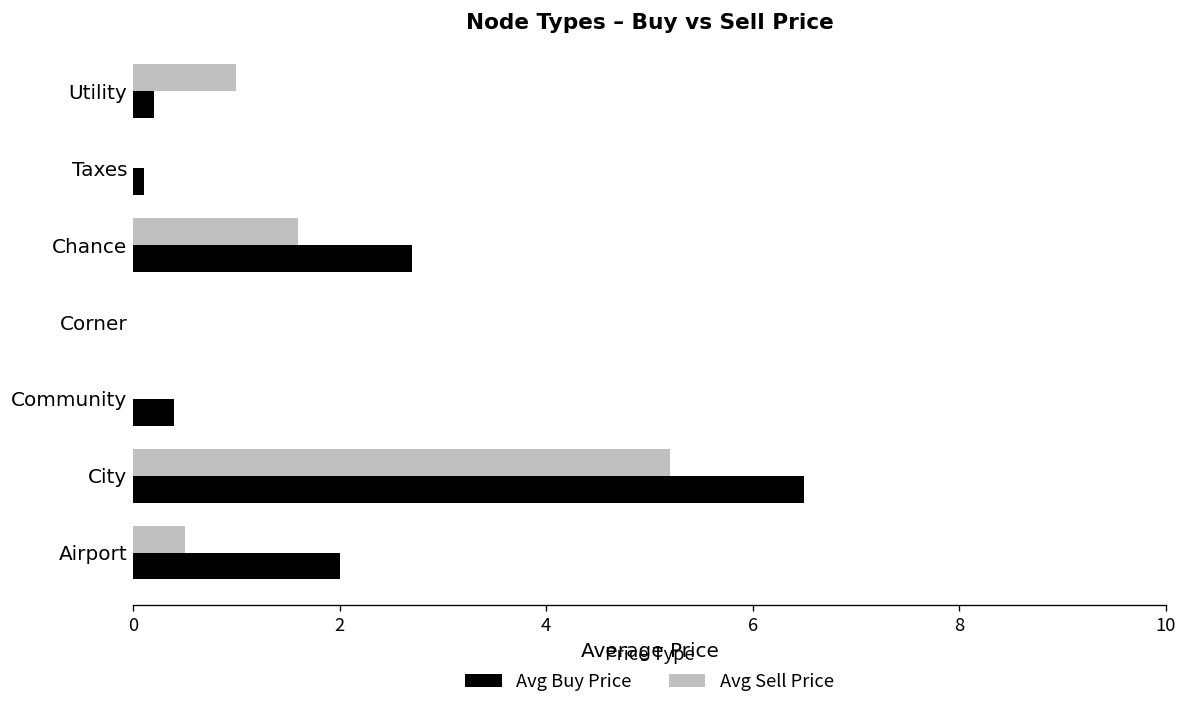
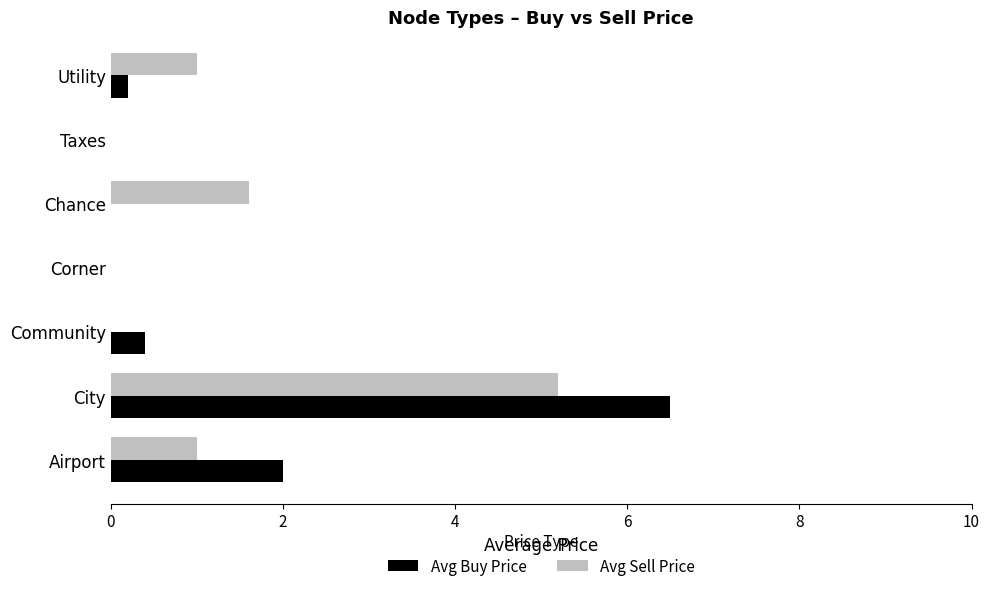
  {
    "Avg Buy Price": {
      "Utility": 0.2,
-     "Taxes": 0.1,
-     "Chance": 2.7,
+     "Taxes": 0.0,
+     "Chance": 0.0,
      "Corner": 0.0,
      "Community": 0.4,
      "City": 6.5,
      "Airport": 2.0
    },
    "Avg Sell Price": {
      "Utility": 1.0,
      "Taxes": 0.0,
      "Chance": 1.6,
      "Corner": 0.0,
      "Community": 0.0,
      "City": 5.2,
-     "Airport": 0.5
+     "Airport": 1.0
    }
  }
